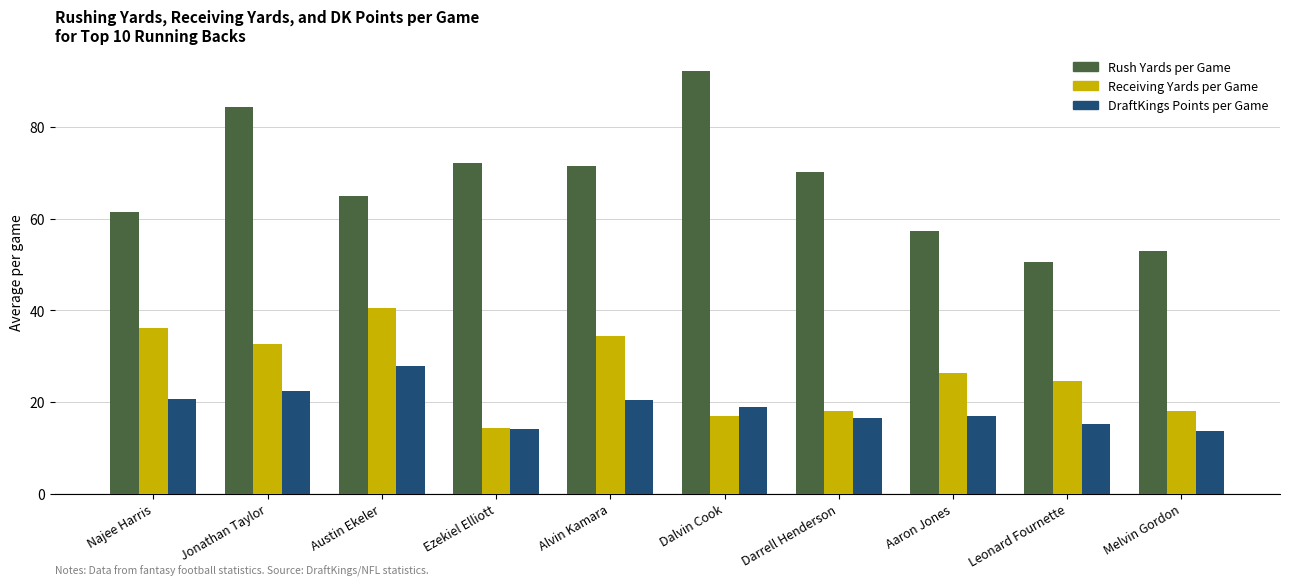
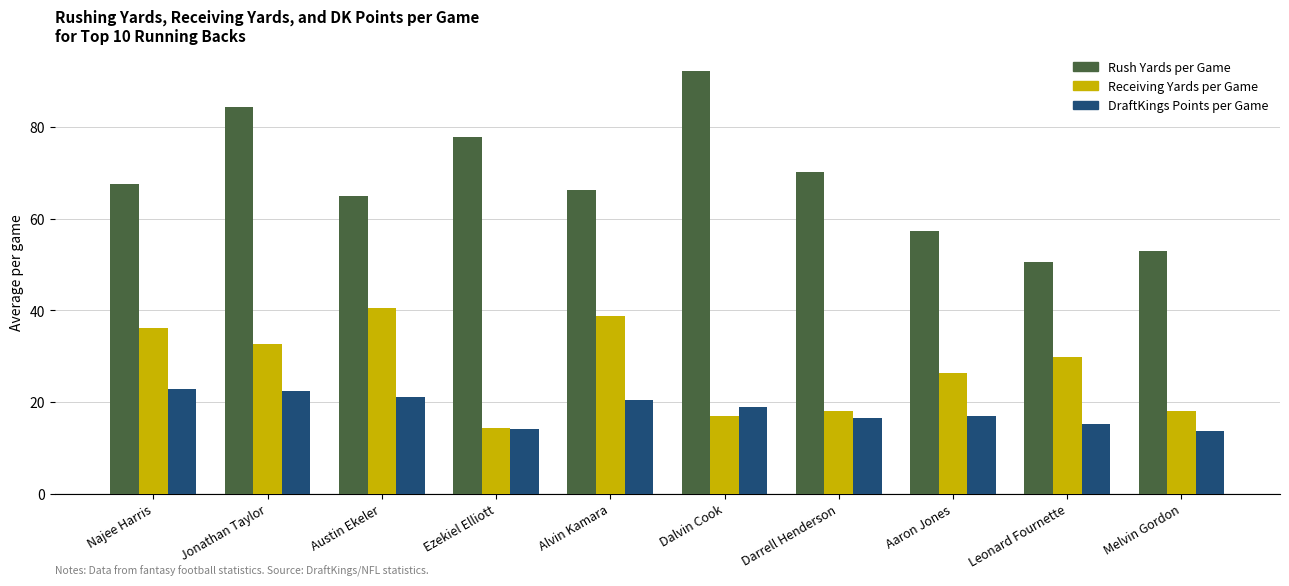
  {
    "Rush Yards per Game": {
-     "Najee Harris": 62,
+     "Najee Harris": 68,
      "Jonathan Taylor": 84,
      "Austin Ekeler": 65,
-     "Ezekiel Elliott": 72,
-     "Alvin Kamara": 72,
+     "Ezekiel Elliott": 78,
+     "Alvin Kamara": 66,
      "Dalvin Cook": 92,
      "Darrell Henderson": 70,
      "Aaron Jones": 57,
      "Leonard Fournette": 51,
      "Melvin Gordon": 53
    },
    "Receiving Yards per Game": {
      "Najee Harris": 36,
      "Jonathan Taylor": 33,
      "Austin Ekeler": 41,
      "Ezekiel Elliott": 14,
-     "Alvin Kamara": 34,
+     "Alvin Kamara": 39,
      "Dalvin Cook": 17,
      "Darrell Henderson": 18,
      "Aaron Jones": 26,
-     "Leonard Fournette": 25,
+     "Leonard Fournette": 30,
      "Melvin Gordon": 18
    },
    "DraftKings Points per Game": {
-     "Najee Harris": 21,
+     "Najee Harris": 23,
      "Jonathan Taylor": 23,
-     "Austin Ekeler": 28,
+     "Austin Ekeler": 21,
      "Ezekiel Elliott": 14,
      "Alvin Kamara": 21,
      "Dalvin Cook": 19,
      "Darrell Henderson": 17,
      "Aaron Jones": 17,
      "Leonard Fournette": 15,
      "Melvin Gordon": 14
    }
  }
